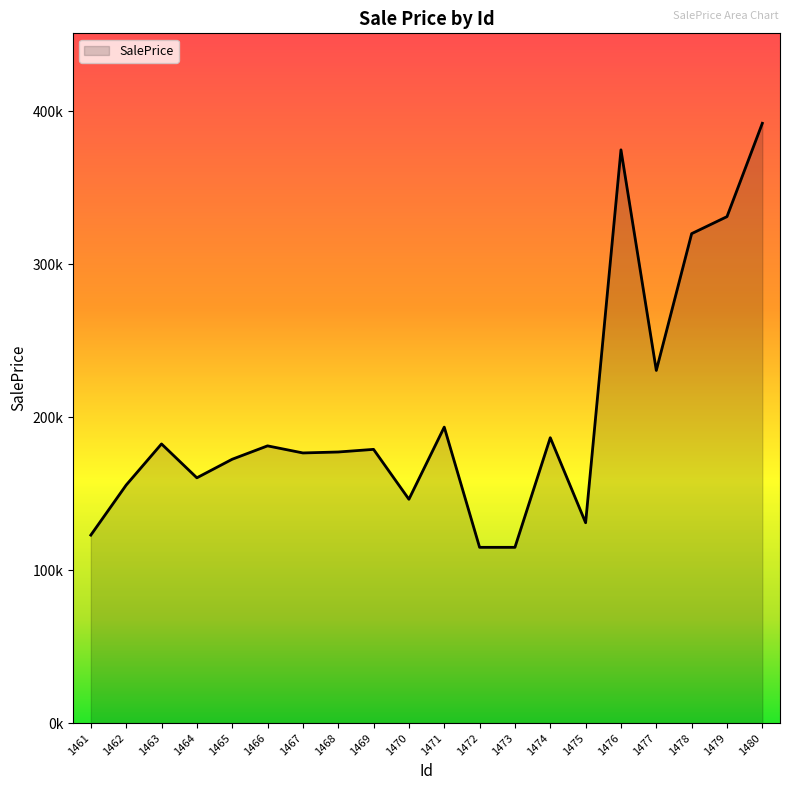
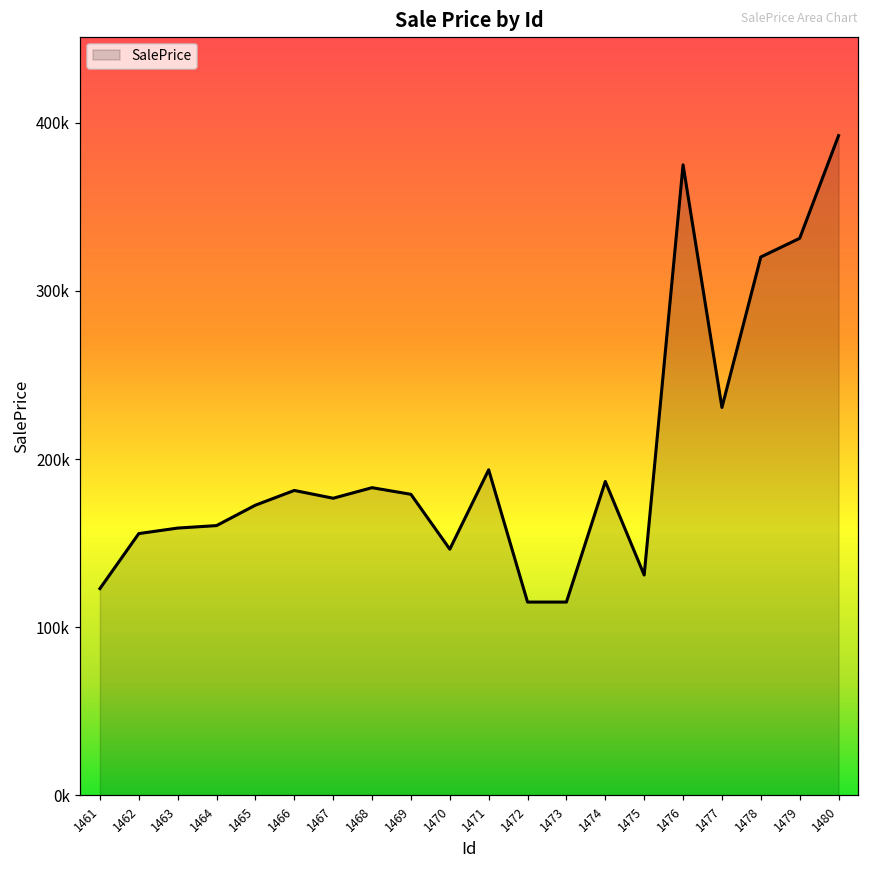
  {
    "1461": 123000,
    "1462": 156000,
-   "1463": 183000,
+   "1463": 159000,
    "1464": 160000,
    "1465": 173000,
    "1466": 181000,
    "1467": 177000,
-   "1468": 177000,
+   "1468": 183000,
    "1469": 179000,
    "1470": 146000,
    "1471": 194000,
    "1472": 115000,
    "1473": 115000,
    "1474": 187000,
    "1475": 131000,
    "1476": 375000,
    "1477": 231000,
    "1478": 320000,
    "1479": 331000,
    "1480": 392000
  }
